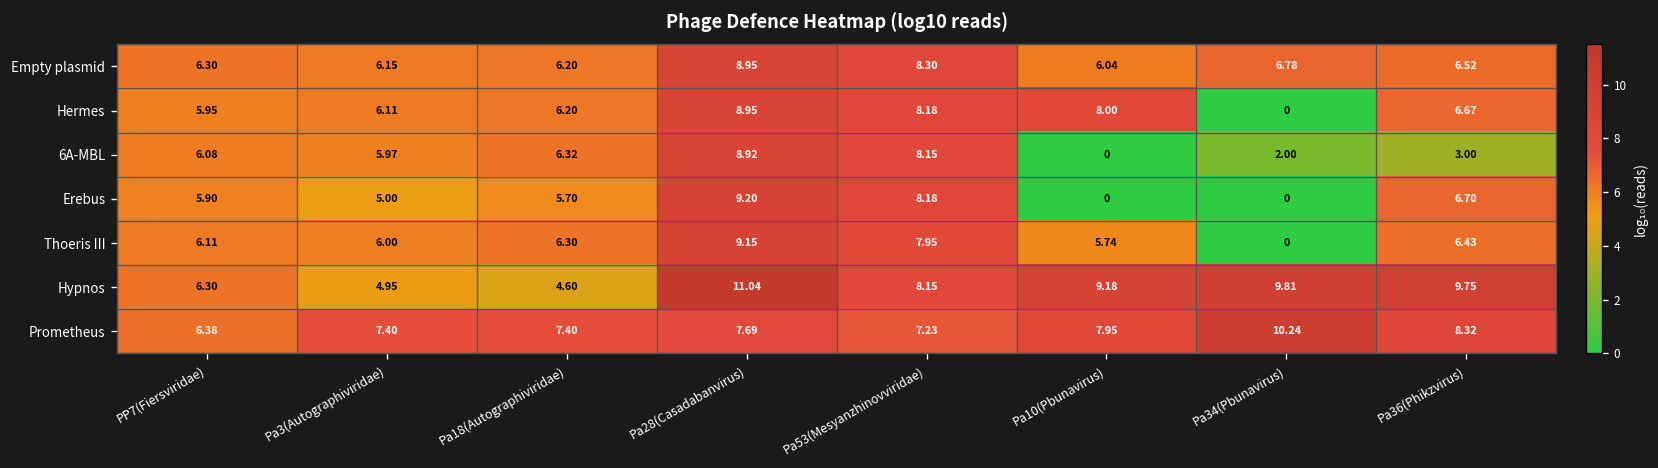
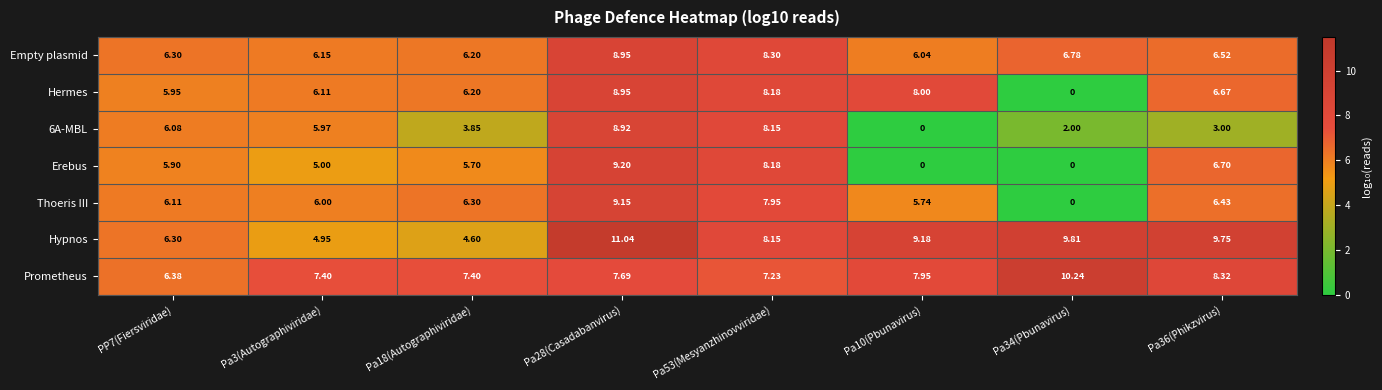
  {
    "Empty plasmid": {
      "PP7(Fiersviridae)": 6.30,
      "Pa3(Autographiviridae)": 6.15,
      "Pa18(Autographiviridae)": 6.20,
      "Pa28(Casadabanvirus)": 8.95,
      "Pa53(Mesyanzhinovviridae)": 8.30,
      "Pa10(Pbunavirus)": 6.04,
      "Pa34(Pbunavirus)": 6.78,
      "Pa36(Phikzvirus)": 6.52
    },
    "Hermes": {
      "PP7(Fiersviridae)": 5.95,
      "Pa3(Autographiviridae)": 6.11,
      "Pa18(Autographiviridae)": 6.20,
      "Pa28(Casadabanvirus)": 8.95,
      "Pa53(Mesyanzhinovviridae)": 8.18,
      "Pa10(Pbunavirus)": 8.00,
      "Pa34(Pbunavirus)": 0,
      "Pa36(Phikzvirus)": 6.67
    },
    "6A-MBL": {
      "PP7(Fiersviridae)": 6.08,
      "Pa3(Autographiviridae)": 5.97,
-     "Pa18(Autographiviridae)": 6.32,
+     "Pa18(Autographiviridae)": 3.85,
      "Pa28(Casadabanvirus)": 8.92,
      "Pa53(Mesyanzhinovviridae)": 8.15,
      "Pa10(Pbunavirus)": 0,
      "Pa34(Pbunavirus)": 2.00,
      "Pa36(Phikzvirus)": 3.00
    },
    "Erebus": {
      "PP7(Fiersviridae)": 5.90,
      "Pa3(Autographiviridae)": 5.00,
      "Pa18(Autographiviridae)": 5.70,
      "Pa28(Casadabanvirus)": 9.20,
      "Pa53(Mesyanzhinovviridae)": 8.18,
      "Pa10(Pbunavirus)": 0,
      "Pa34(Pbunavirus)": 0,
      "Pa36(Phikzvirus)": 6.70
    },
    "Thoeris III": {
      "PP7(Fiersviridae)": 6.11,
      "Pa3(Autographiviridae)": 6.00,
      "Pa18(Autographiviridae)": 6.30,
      "Pa28(Casadabanvirus)": 9.15,
      "Pa53(Mesyanzhinovviridae)": 7.95,
      "Pa10(Pbunavirus)": 5.74,
      "Pa34(Pbunavirus)": 0,
      "Pa36(Phikzvirus)": 6.43
    },
    "Hypnos": {
      "PP7(Fiersviridae)": 6.30,
      "Pa3(Autographiviridae)": 4.95,
      "Pa18(Autographiviridae)": 4.60,
      "Pa28(Casadabanvirus)": 11.04,
      "Pa53(Mesyanzhinovviridae)": 8.15,
      "Pa10(Pbunavirus)": 9.18,
      "Pa34(Pbunavirus)": 9.81,
      "Pa36(Phikzvirus)": 9.75
    },
    "Prometheus": {
      "PP7(Fiersviridae)": 6.38,
      "Pa3(Autographiviridae)": 7.40,
      "Pa18(Autographiviridae)": 7.40,
      "Pa28(Casadabanvirus)": 7.69,
      "Pa53(Mesyanzhinovviridae)": 7.23,
      "Pa10(Pbunavirus)": 7.95,
      "Pa34(Pbunavirus)": 10.24,
      "Pa36(Phikzvirus)": 8.32
    }
  }
